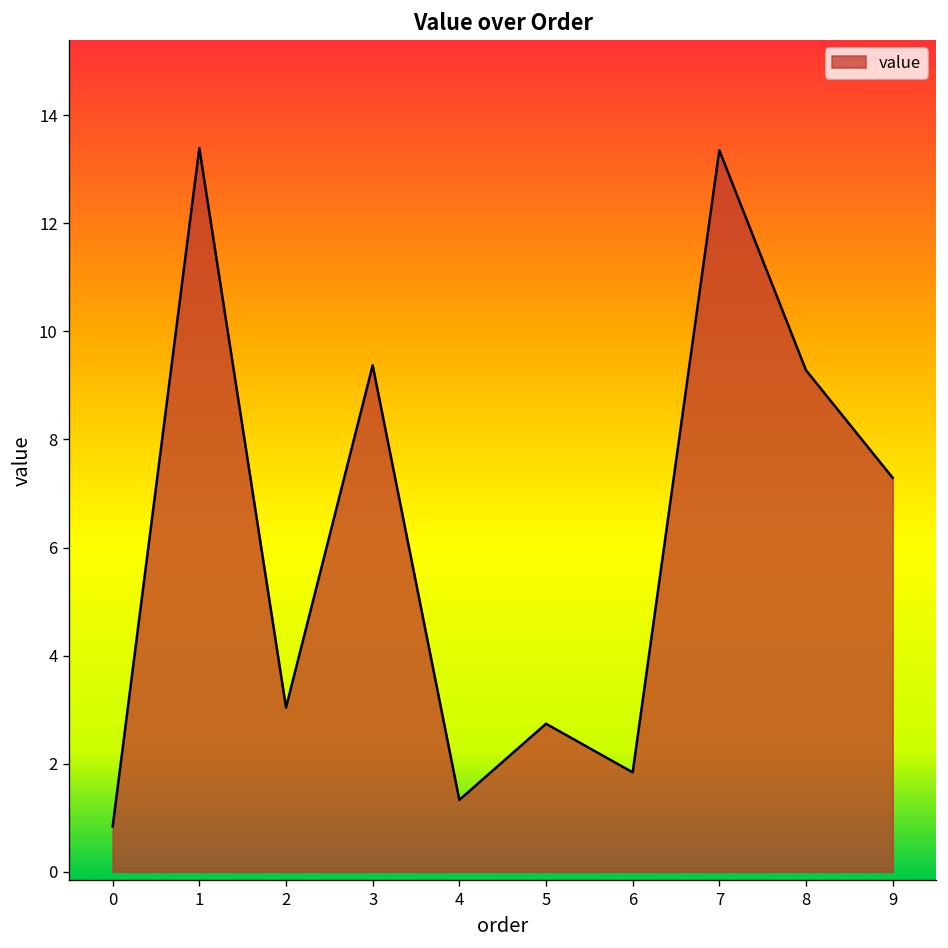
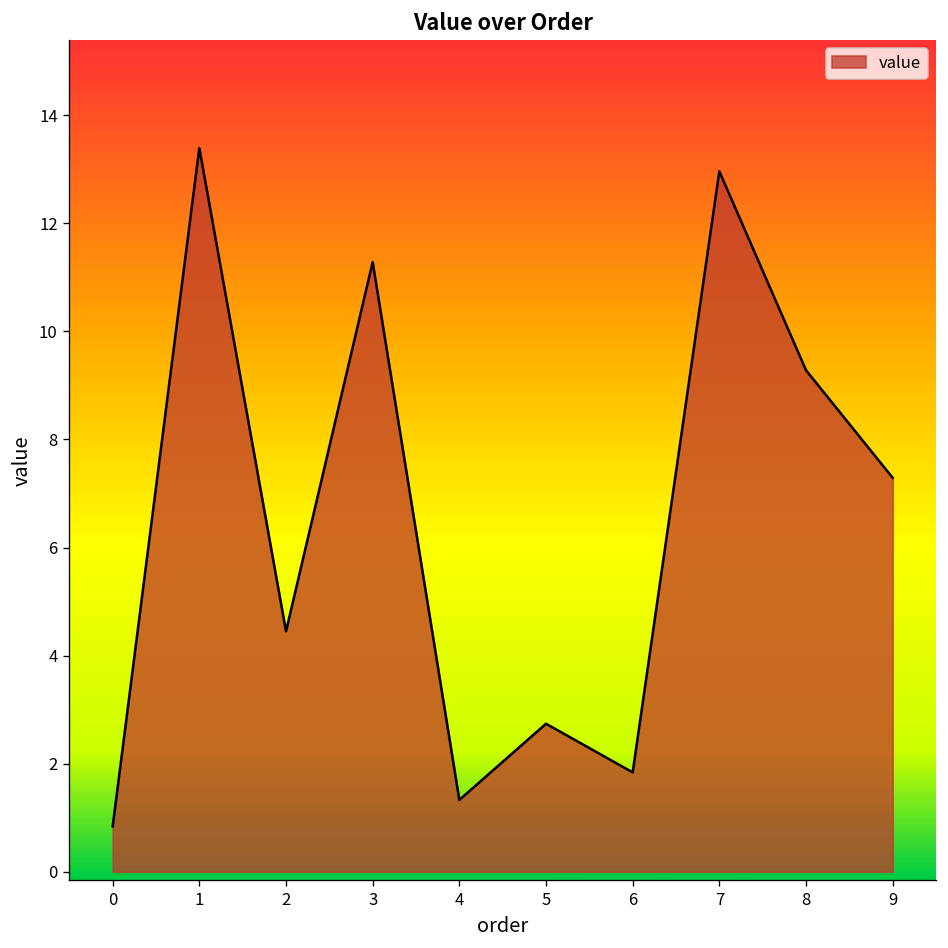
  {
    "0": 0.8,
    "1": 13.4,
-   "2": 3.0,
-   "3": 9.4,
+   "2": 4.5,
+   "3": 11.3,
    "4": 1.3,
    "5": 2.7,
    "6": 1.8,
-   "7": 13.4,
+   "7": 13.0,
    "8": 9.3,
    "9": 7.3
  }
